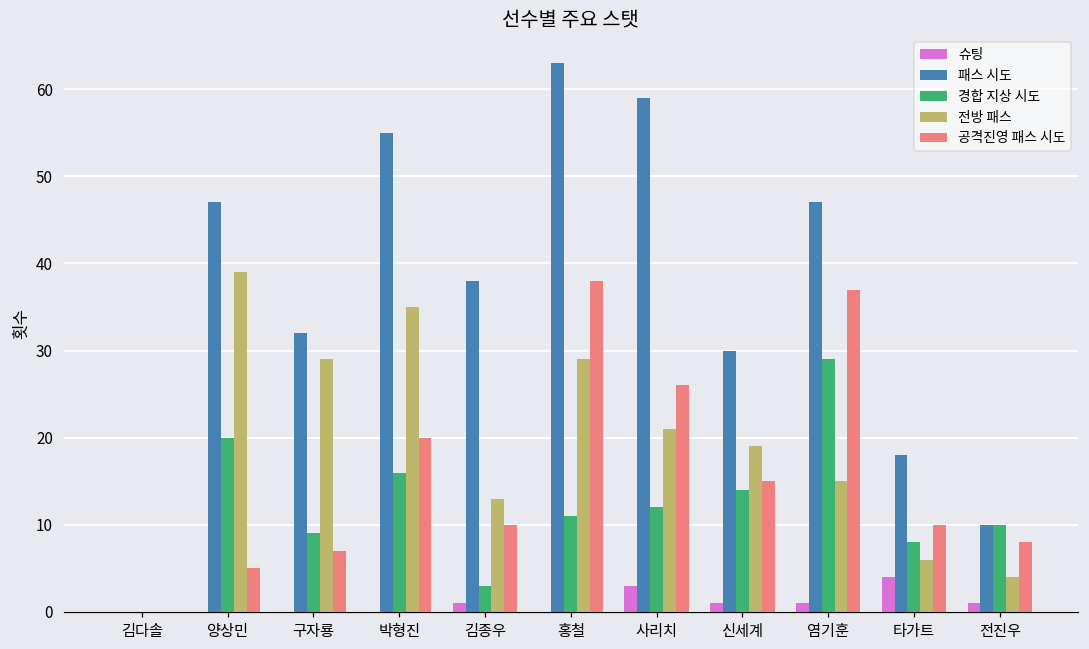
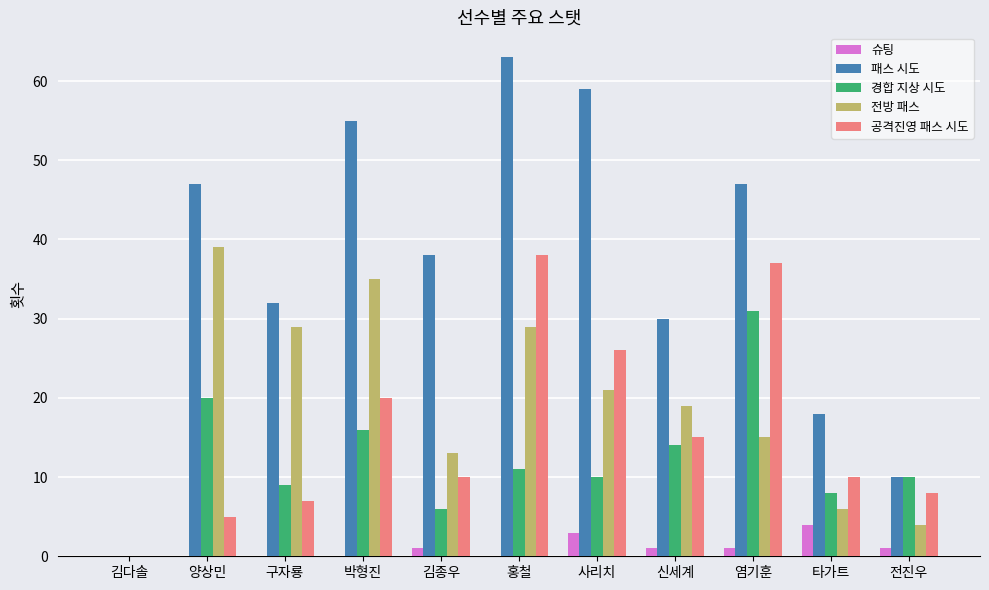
  {
    "슈팅": {
      "김다솔": 0,
      "양상민": 0,
      "구자룡": 0,
      "박형진": 0,
      "김종우": 1,
      "홍철": 0,
      "사리치": 3,
      "신세계": 1,
      "염기훈": 1,
      "타가트": 4,
      "전진우": 1
    },
    "패스 시도": {
      "김다솔": 0,
      "양상민": 47,
      "구자룡": 32,
      "박형진": 55,
      "김종우": 38,
      "홍철": 63,
      "사리치": 59,
      "신세계": 30,
      "염기훈": 47,
      "타가트": 18,
      "전진우": 10
    },
    "경합 지상 시도": {
      "김다솔": 0,
      "양상민": 20,
      "구자룡": 9,
      "박형진": 16,
-     "김종우": 3,
+     "김종우": 6,
      "홍철": 11,
-     "사리치": 12,
+     "사리치": 10,
      "신세계": 14,
-     "염기훈": 29,
+     "염기훈": 31,
      "타가트": 8,
      "전진우": 10
    },
    "전방 패스": {
      "김다솔": 0,
      "양상민": 39,
      "구자룡": 29,
      "박형진": 35,
      "김종우": 13,
      "홍철": 29,
      "사리치": 21,
      "신세계": 19,
      "염기훈": 15,
      "타가트": 6,
      "전진우": 4
    },
    "공격진영 패스 시도": {
      "김다솔": 0,
      "양상민": 5,
      "구자룡": 7,
      "박형진": 20,
      "김종우": 10,
      "홍철": 38,
      "사리치": 26,
      "신세계": 15,
      "염기훈": 37,
      "타가트": 10,
      "전진우": 8
    }
  }
